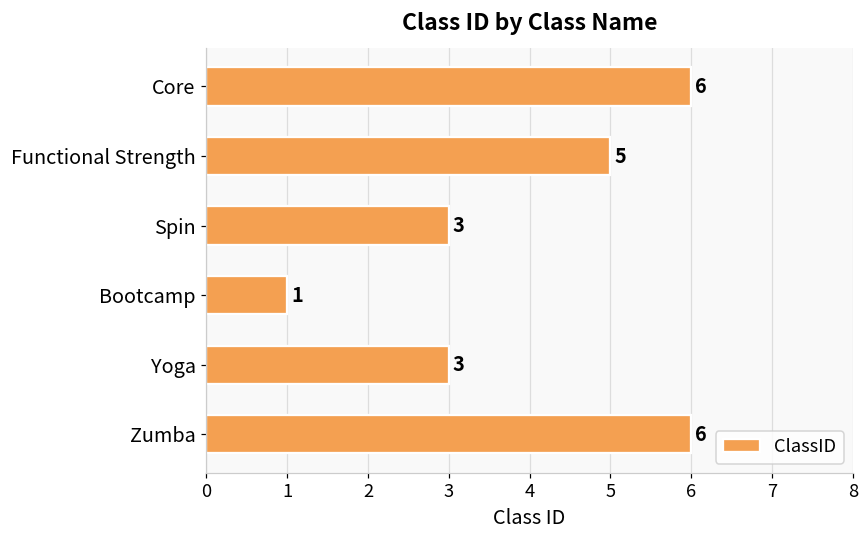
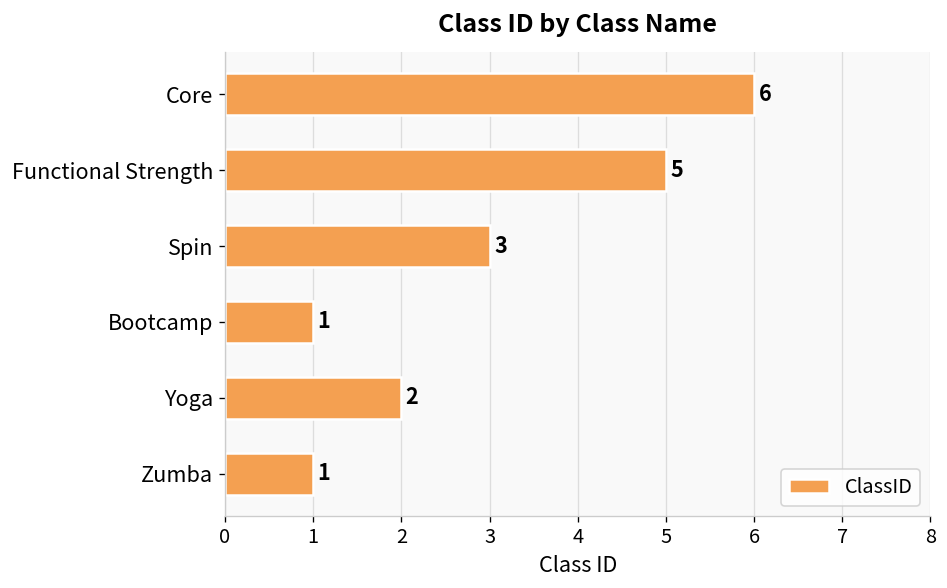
  {
    "Core": 6,
    "Functional Strength": 5,
    "Spin": 3,
    "Bootcamp": 1,
-   "Yoga": 3,
-   "Zumba": 6
+   "Yoga": 2,
+   "Zumba": 1
  }
